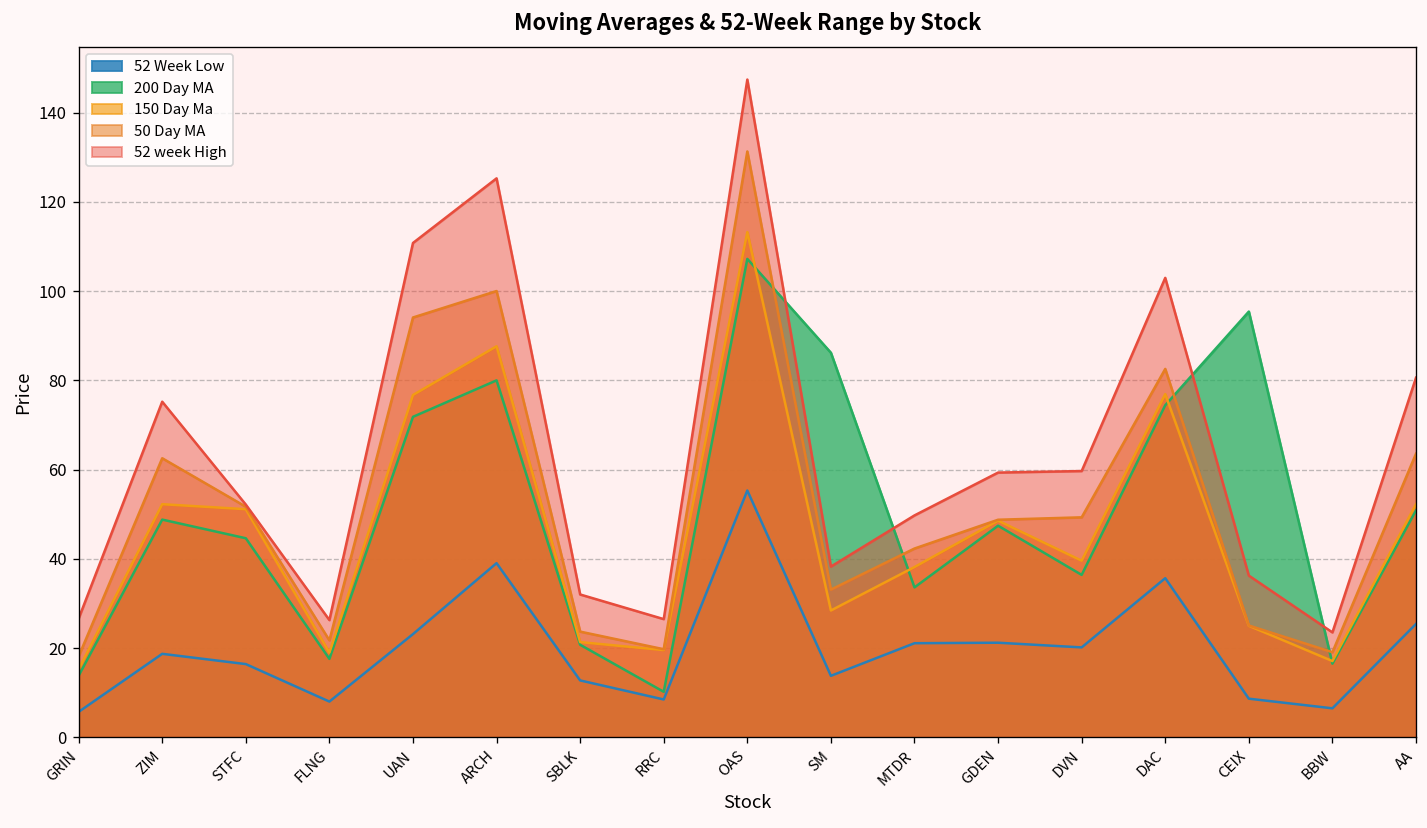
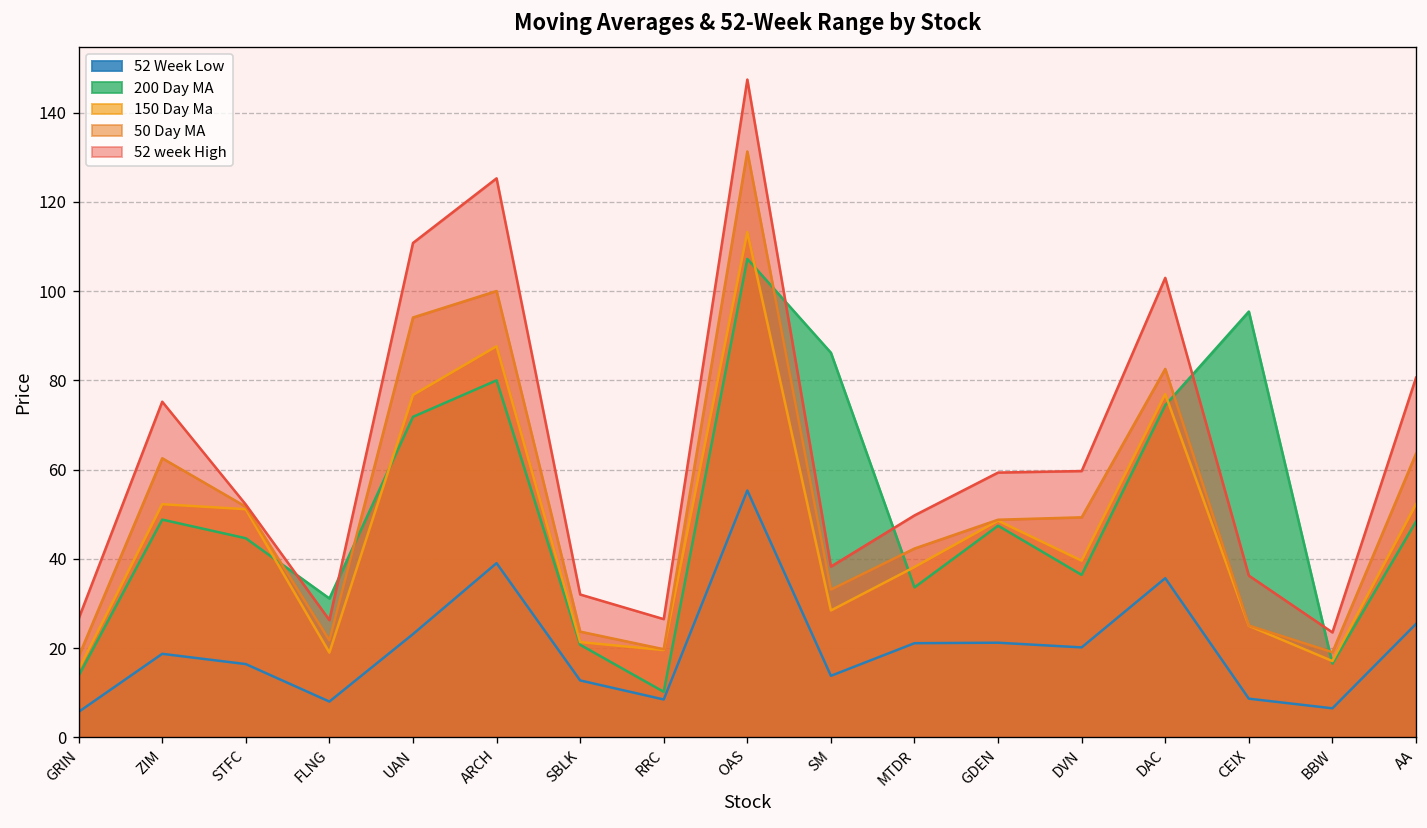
  {
    "52 Week Low": {
      "GRIN": 6,
      "ZIM": 19,
      "STFC": 16,
      "FLNG": 8,
      "UAN": 23,
      "ARCH": 39,
      "SBLK": 13,
      "RRC": 8,
      "OAS": 55,
      "SM": 14,
      "MTDR": 21,
      "GDEN": 21,
      "DVN": 20,
      "DAC": 36,
      "CEIX": 9,
      "BBW": 6,
      "AA": 25
    },
    "200 Day MA": {
      "GRIN": 14,
      "ZIM": 49,
      "STFC": 45,
-     "FLNG": 18,
+     "FLNG": 31,
      "UAN": 72,
      "ARCH": 80,
      "RRC": 10,
      "OAS": 107,
      "SM": 86,
      "MTDR": 34,
      "GDEN": 47,
      "DVN": 36,
      "DAC": 74,
      "CEIX": 95,
-     "AA": 51
+     "AA": 48
    }
  }
